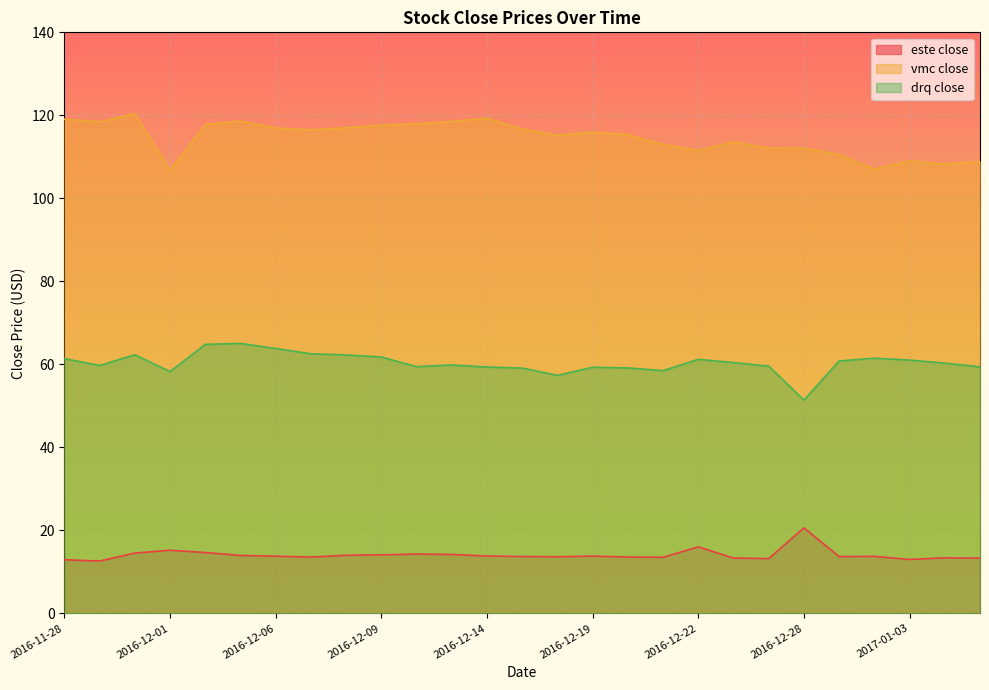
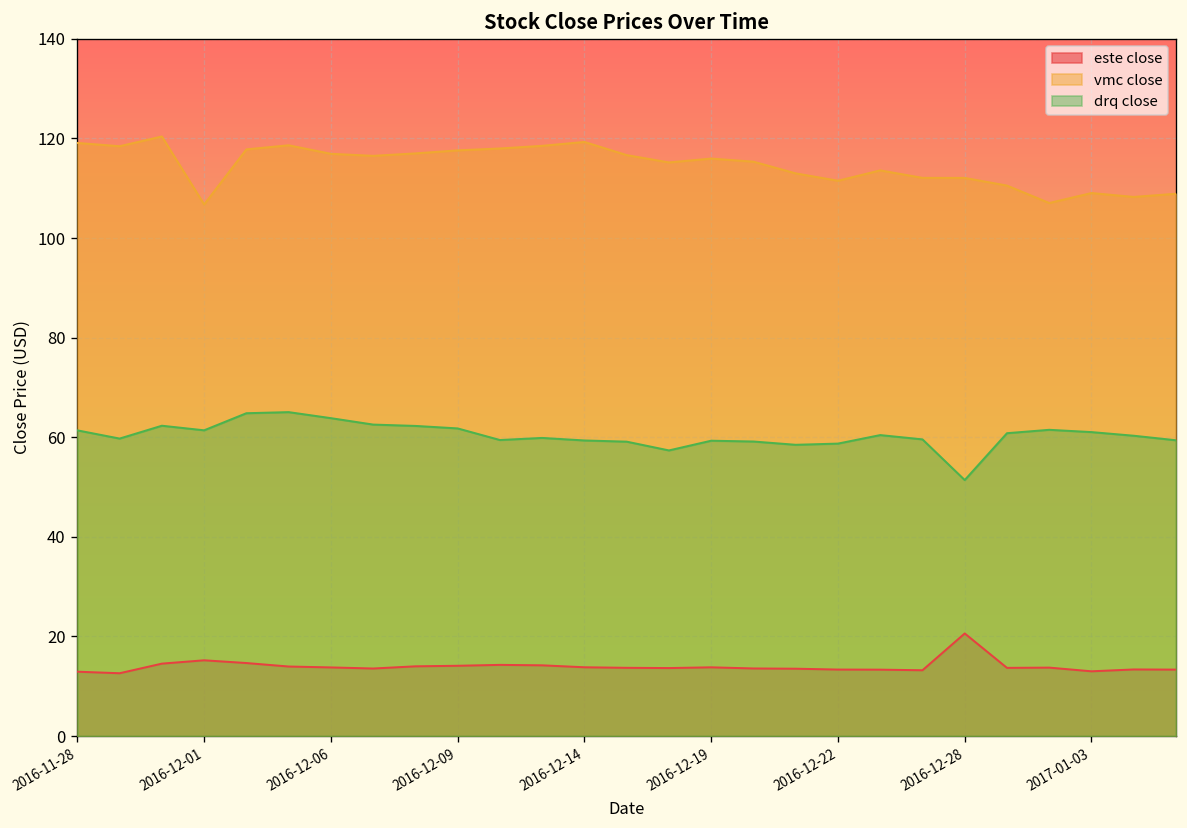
  {
    "este close": {
      "2016-11-28": 13,
      "2016-12-01": 15,
      "2016-12-06": 14,
      "2016-12-09": 14,
      "2016-12-14": 14,
      "2016-12-19": 14,
-     "2016-12-22": 16,
+     "2016-12-22": 13,
      "2016-12-28": 21,
      "2017-01-03": 13
    },
    "vmc close": {
      "2016-11-28": 119,
      "2016-12-01": 107,
      "2016-12-06": 117,
      "2016-12-09": 118,
      "2016-12-14": 119,
      "2016-12-19": 116,
      "2016-12-22": 112,
      "2016-12-28": 112,
      "2017-01-03": 109
    },
    "drq close": {
      "2016-11-28": 61,
-     "2016-12-01": 58,
+     "2016-12-01": 61,
      "2016-12-06": 64,
      "2016-12-09": 62,
      "2016-12-14": 59,
      "2016-12-19": 59,
-     "2016-12-22": 61,
+     "2016-12-22": 59,
      "2016-12-28": 51,
      "2017-01-03": 61
    }
  }
